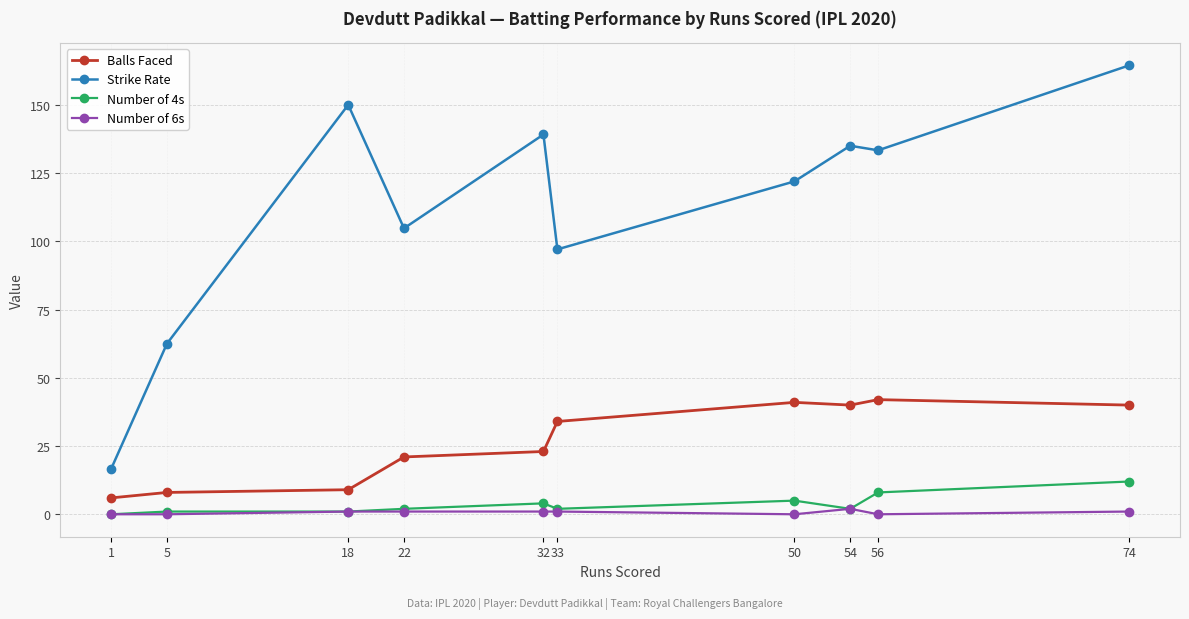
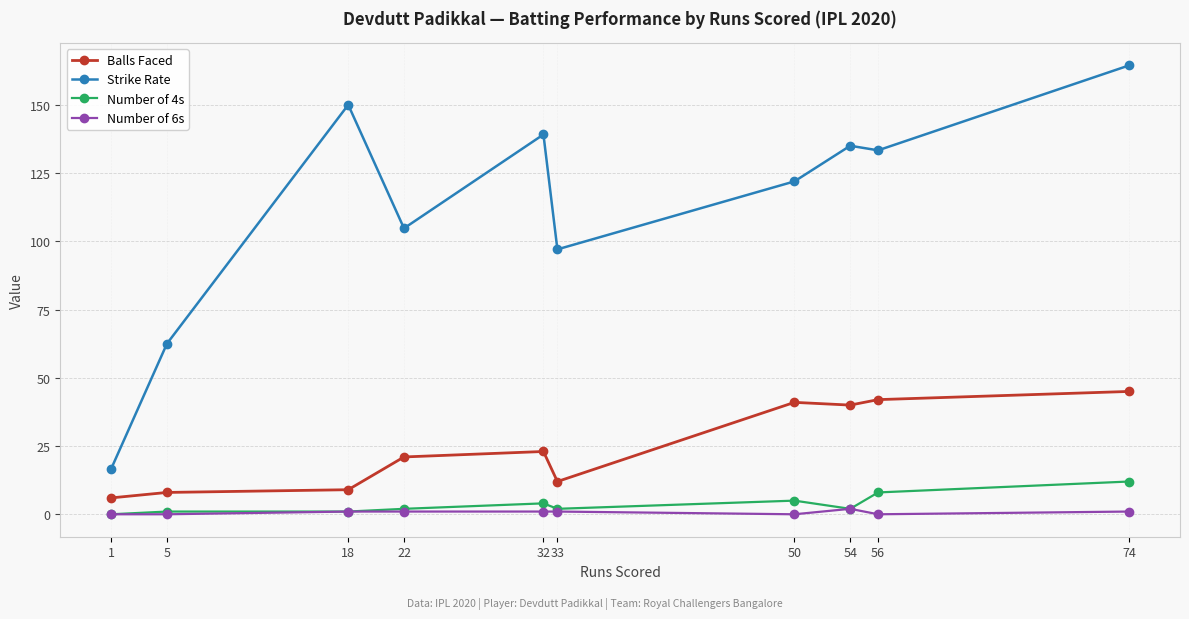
  {
    "Balls Faced": {
      "1": 6,
      "5": 8,
      "18": 9,
      "22": 21,
      "32": 23,
-     "33": 34,
+     "33": 12,
      "50": 41,
      "54": 40,
      "56": 42,
-     "74": 40
+     "74": 45
    },
    "Strike Rate": {
      "1": 17,
      "5": 63,
      "18": 150,
      "22": 105,
      "32": 139,
      "33": 97,
      "50": 122,
      "54": 135,
      "56": 133,
      "74": 164
    },
    "Number of 4s": {
      "5": 1,
      "22": 2,
      "32": 4,
      "33": 2,
      "50": 5,
      "56": 8,
      "74": 12
    },
    "Number of 6s": {
      "5": 0,
      "22": 1,
      "32": 1,
      "33": 1,
      "50": 0,
      "56": 0,
      "74": 1
    }
  }
